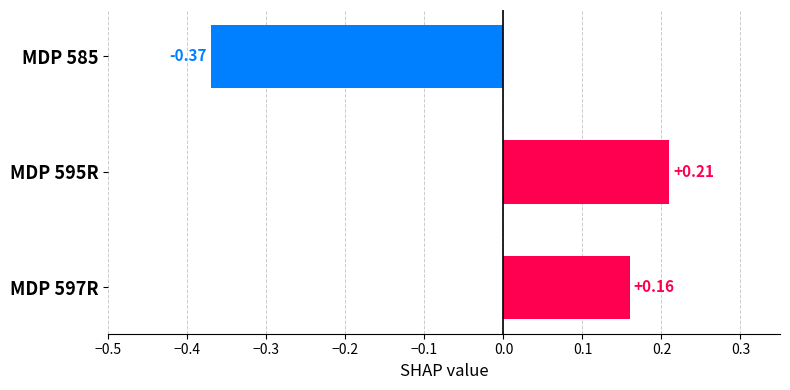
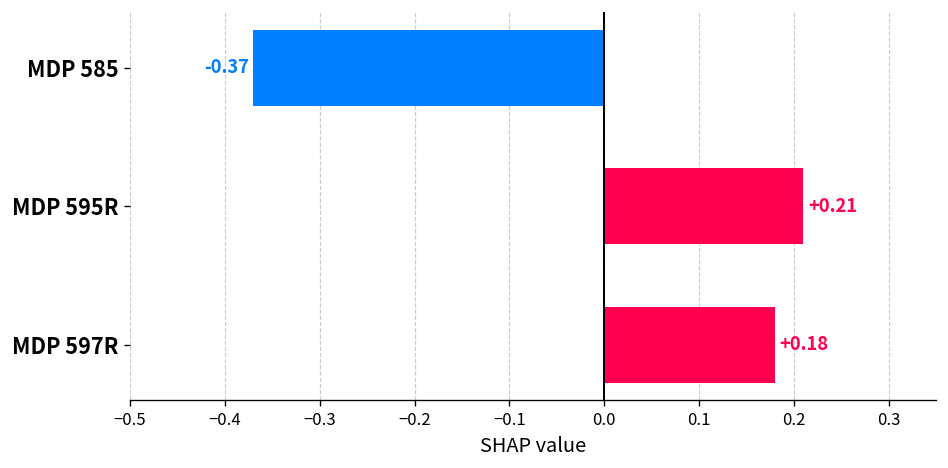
  {
    "MDP 585": "-0.37",
    "MDP 595R": "+0.21",
-   "MDP 597R": "+0.16"
+   "MDP 597R": "+0.18"
  }
